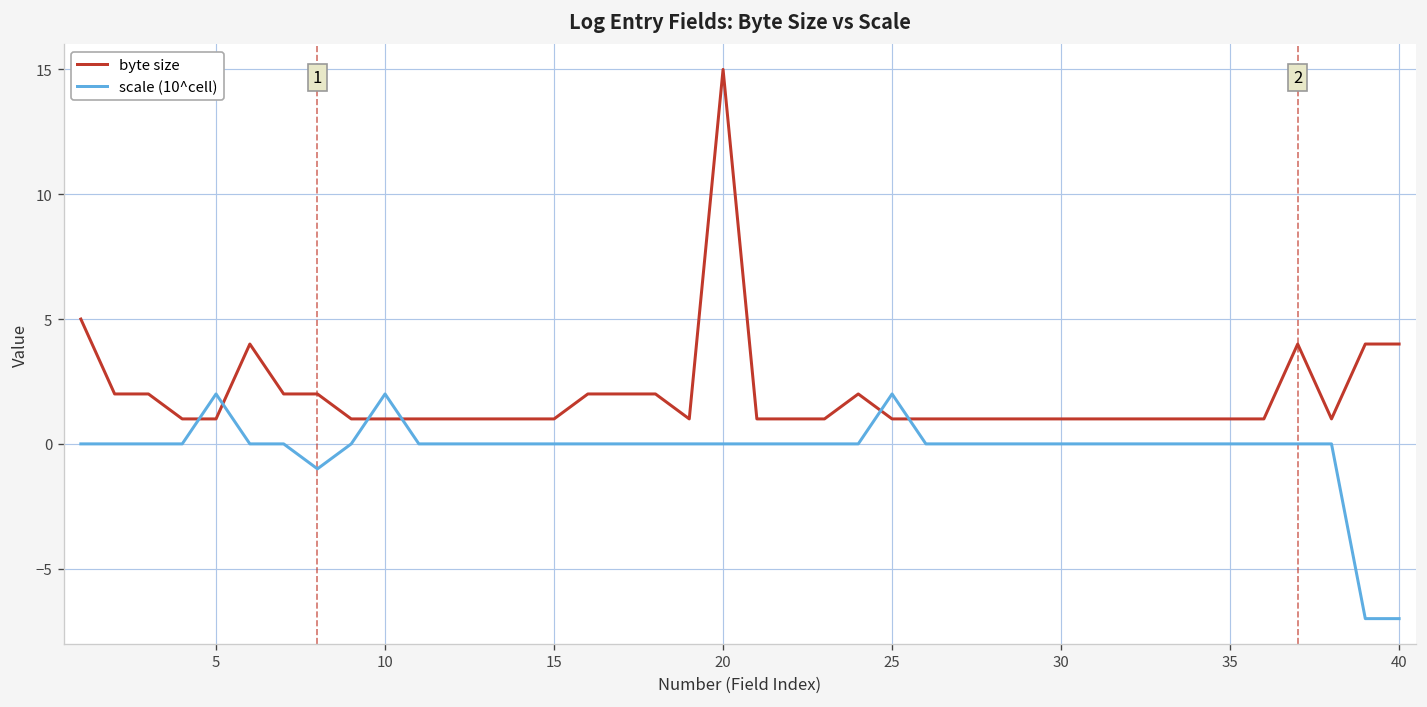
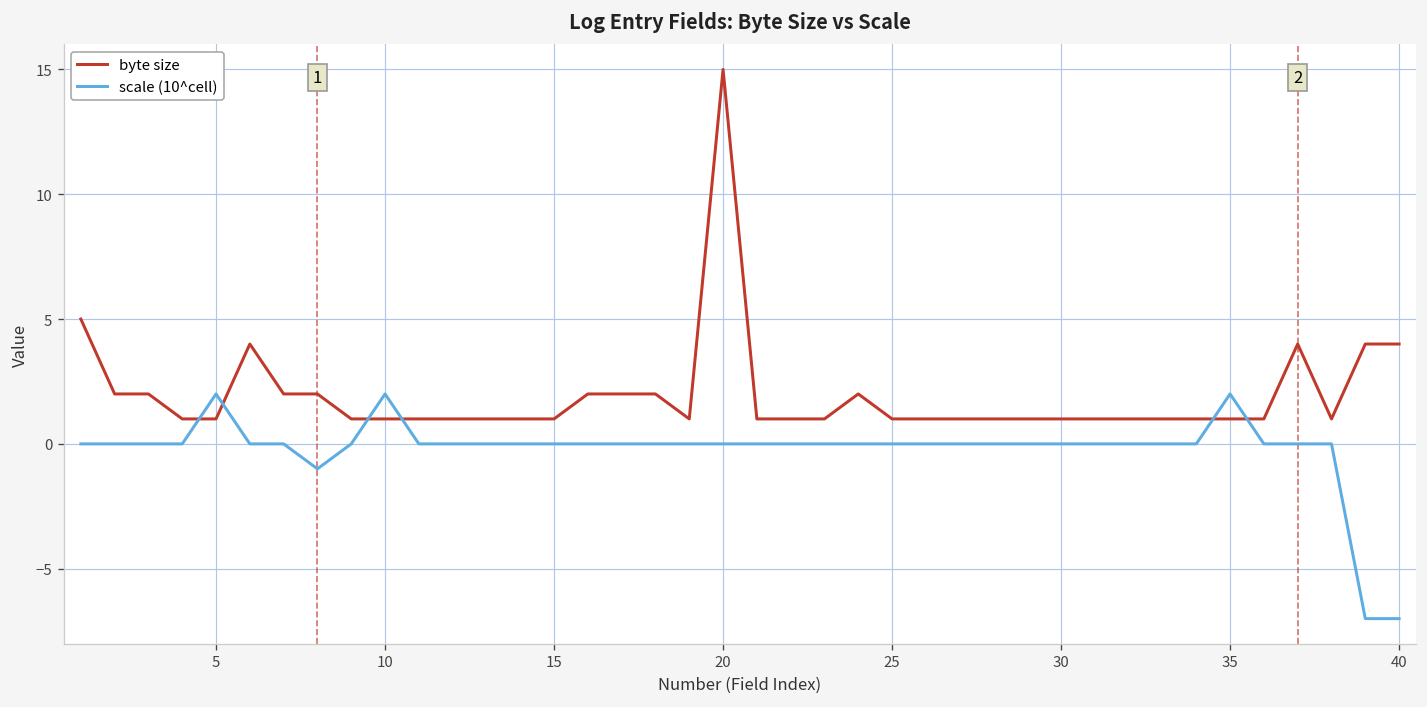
  {
    "byte size": {
      "5": 1,
      "10": 1,
      "15": 1,
      "20": 15,
      "25": 1,
      "30": 1,
      "35": 1,
      "40": 4
    },
    "scale (10^cell)": {
      "5": 2,
      "10": 2,
      "15": 0,
      "20": 0,
-     "25": 2,
+     "25": 0,
      "30": 0,
-     "35": 0,
+     "35": 2,
      "40": -7
    }
  }
